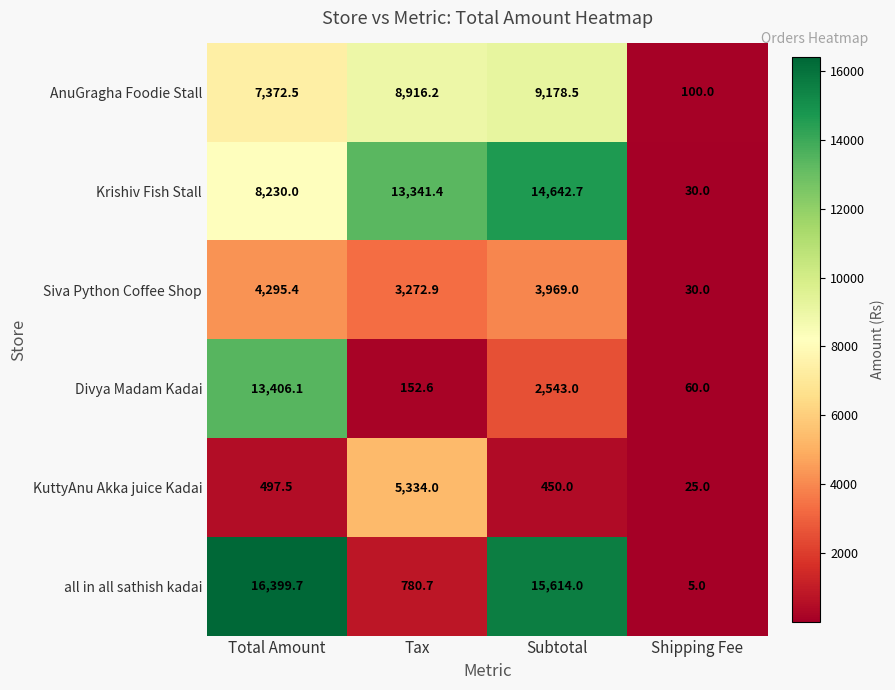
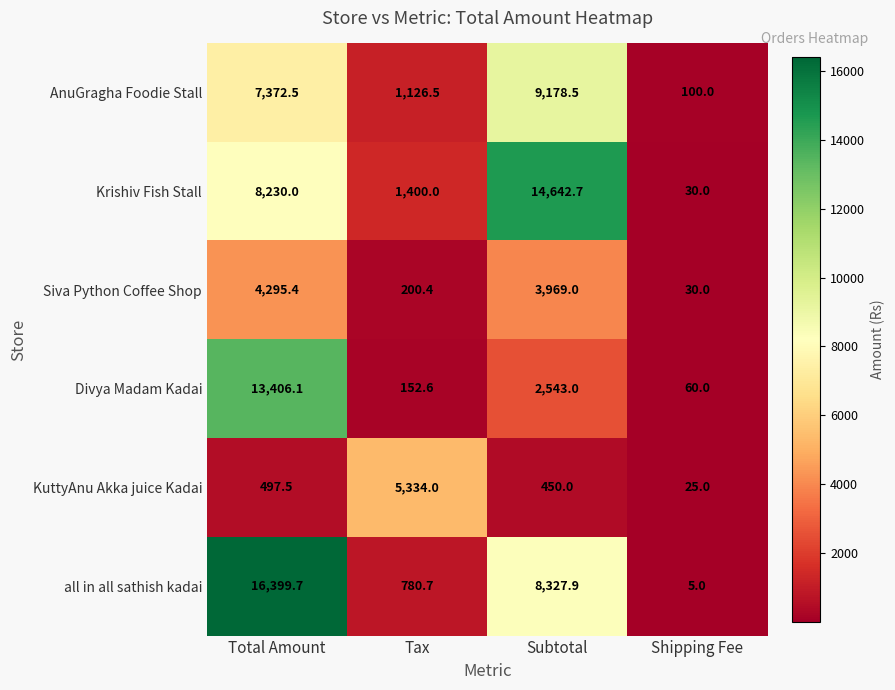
  {
    "AnuGragha Foodie Stall": {
      "Total Amount": "7,372.5",
-     "Tax": "8,916.2",
+     "Tax": "1,126.5",
      "Subtotal": "9,178.5",
      "Shipping Fee": "100.0"
    },
    "Krishiv Fish Stall": {
      "Total Amount": "8,230.0",
-     "Tax": "13,341.4",
+     "Tax": "1,400.0",
      "Subtotal": "14,642.7",
      "Shipping Fee": "30.0"
    },
    "Siva Python Coffee Shop": {
      "Total Amount": "4,295.4",
-     "Tax": "3,272.9",
+     "Tax": "200.4",
      "Subtotal": "3,969.0",
      "Shipping Fee": "30.0"
    },
    "Divya Madam Kadai": {
      "Total Amount": "13,406.1",
      "Tax": "152.6",
      "Subtotal": "2,543.0",
      "Shipping Fee": "60.0"
    },
    "KuttyAnu Akka juice Kadai": {
      "Total Amount": "497.5",
      "Tax": "5,334.0",
      "Subtotal": "450.0",
      "Shipping Fee": "25.0"
    },
    "all in all sathish kadai": {
      "Total Amount": "16,399.7",
      "Tax": "780.7",
-     "Subtotal": "15,614.0",
+     "Subtotal": "8,327.9",
      "Shipping Fee": "5.0"
    }
  }
